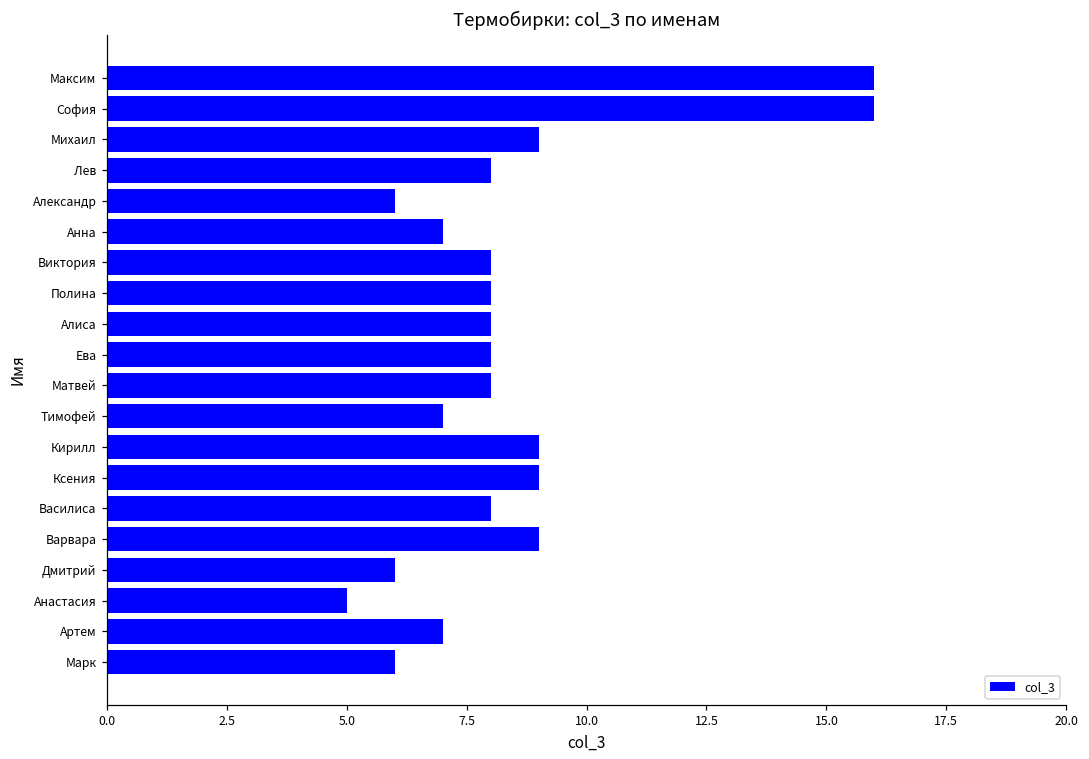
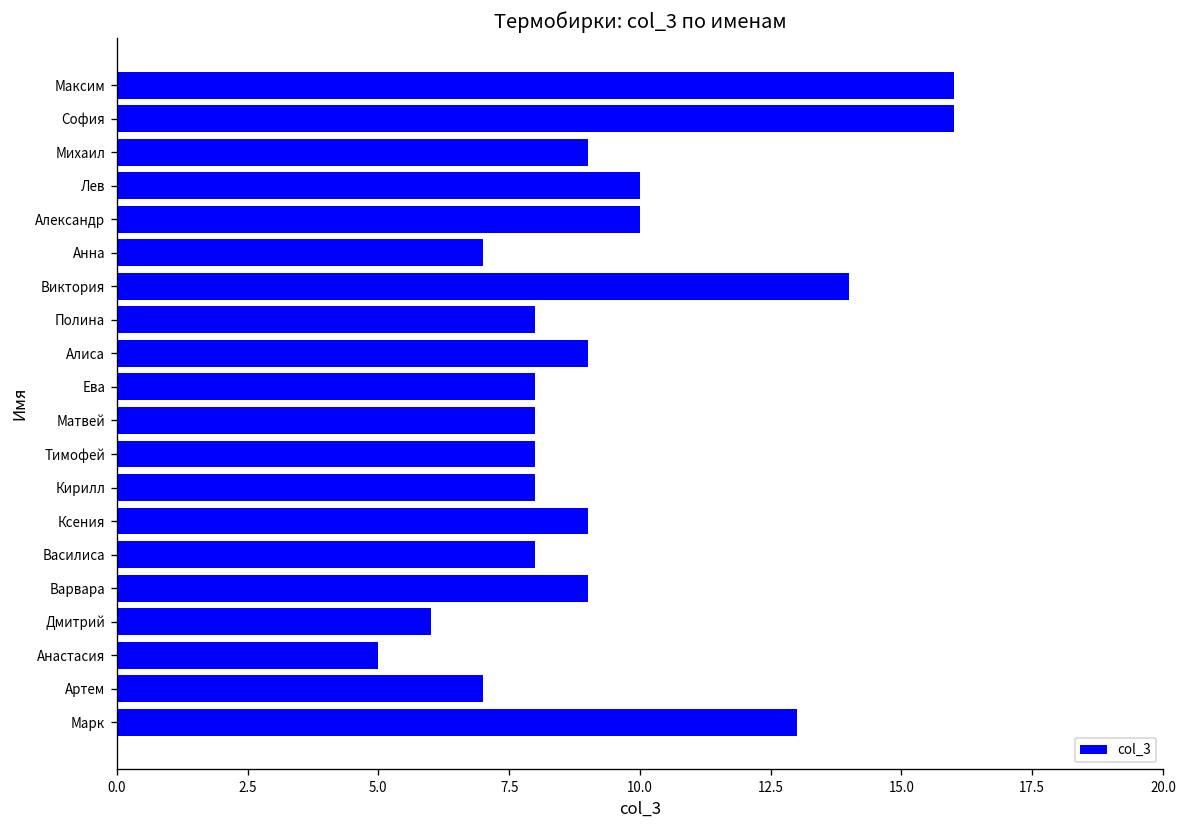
  {
    "Максим": 16,
    "София": 16,
    "Михаил": 9,
-   "Лев": 8,
-   "Александр": 6,
+   "Лев": 10,
+   "Александр": 10,
    "Анна": 7,
-   "Виктория": 8,
+   "Виктория": 14,
    "Полина": 8,
-   "Алиса": 8,
+   "Алиса": 9,
    "Ева": 8,
    "Матвей": 8,
-   "Тимофей": 7,
-   "Кирилл": 9,
+   "Тимофей": 8,
+   "Кирилл": 8,
    "Ксения": 9,
    "Василиса": 8,
    "Варвара": 9,
    "Дмитрий": 6,
    "Анастасия": 5,
    "Артем": 7,
-   "Марк": 6
+   "Марк": 13
  }
